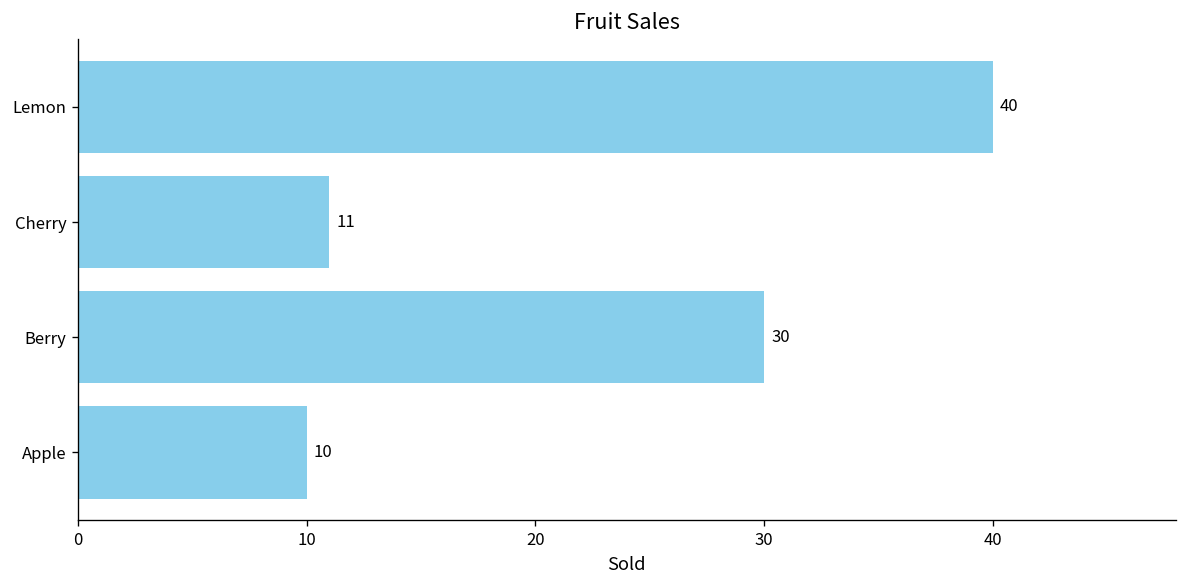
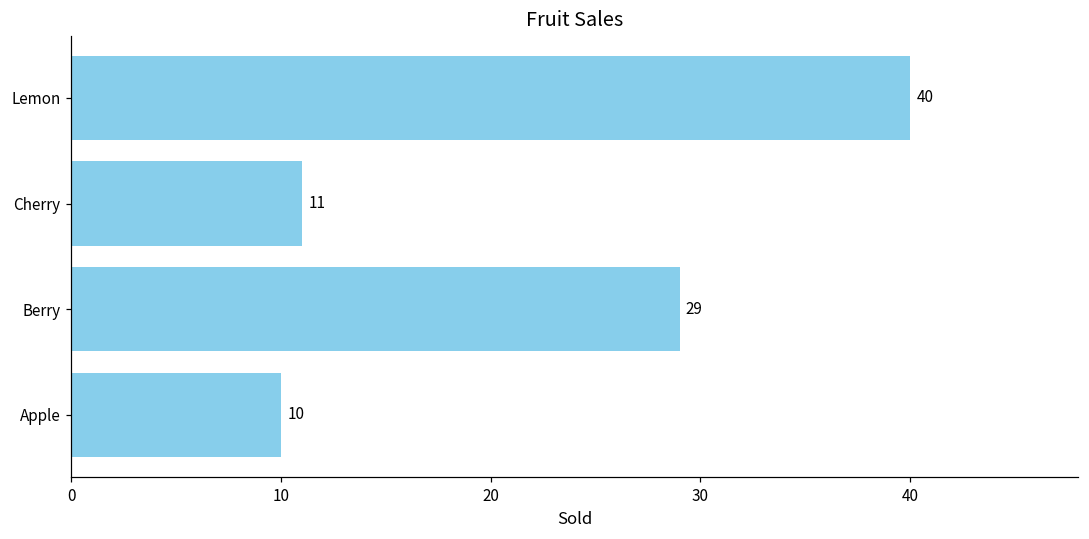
  {
    "Lemon": 40,
    "Cherry": 11,
-   "Berry": 30,
+   "Berry": 29,
    "Apple": 10
  }
